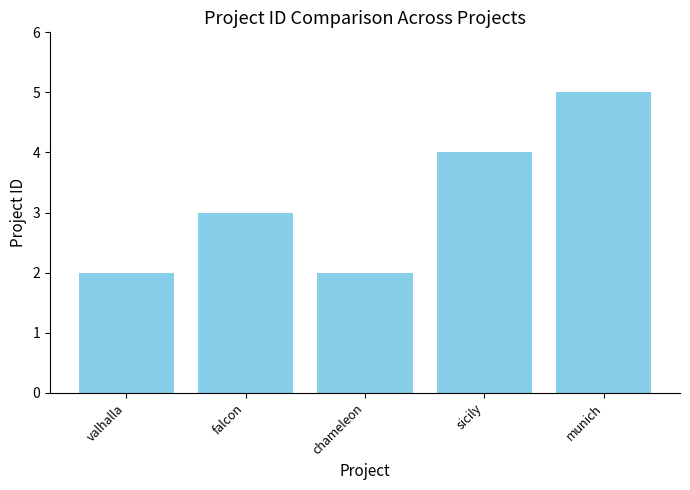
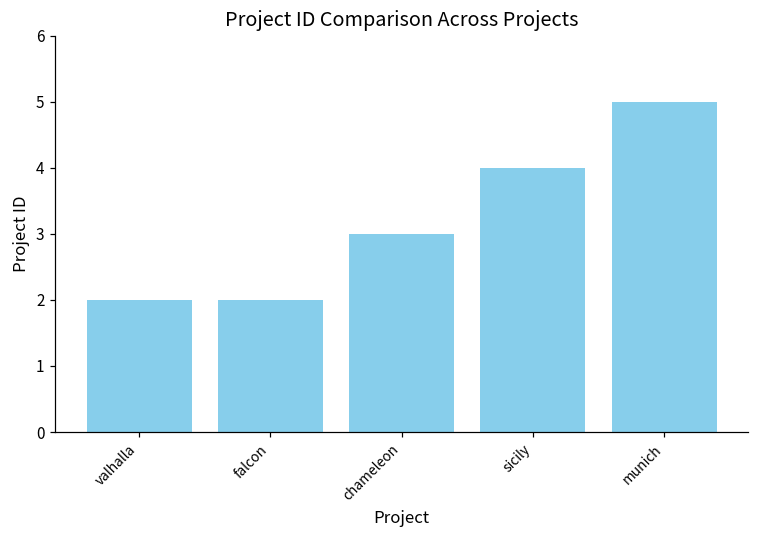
  {
    "valhalla": 2,
-   "falcon": 3,
-   "chameleon": 2,
+   "falcon": 2,
+   "chameleon": 3,
    "sicily": 4,
    "munich": 5
  }
